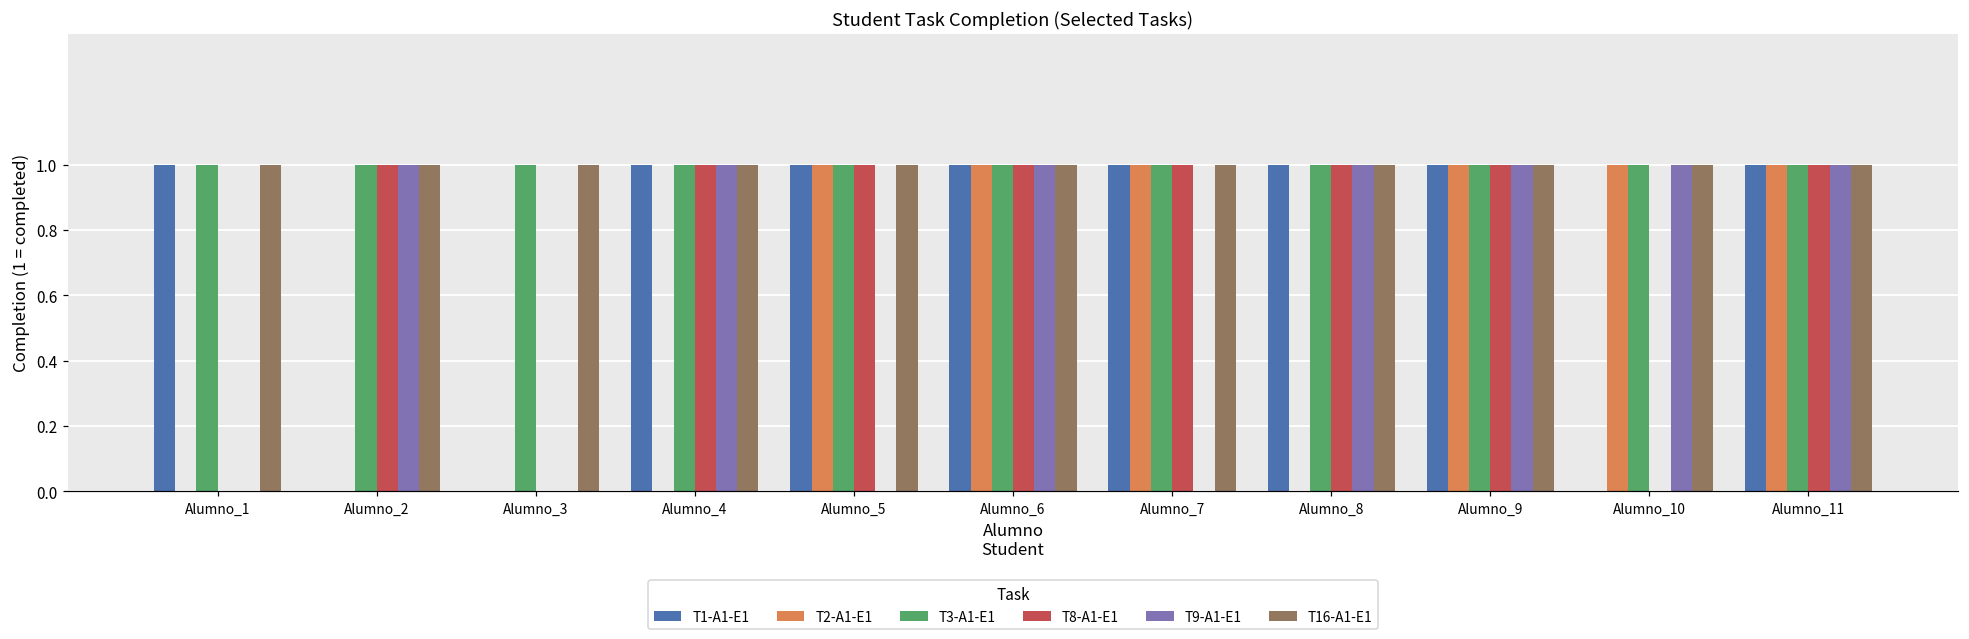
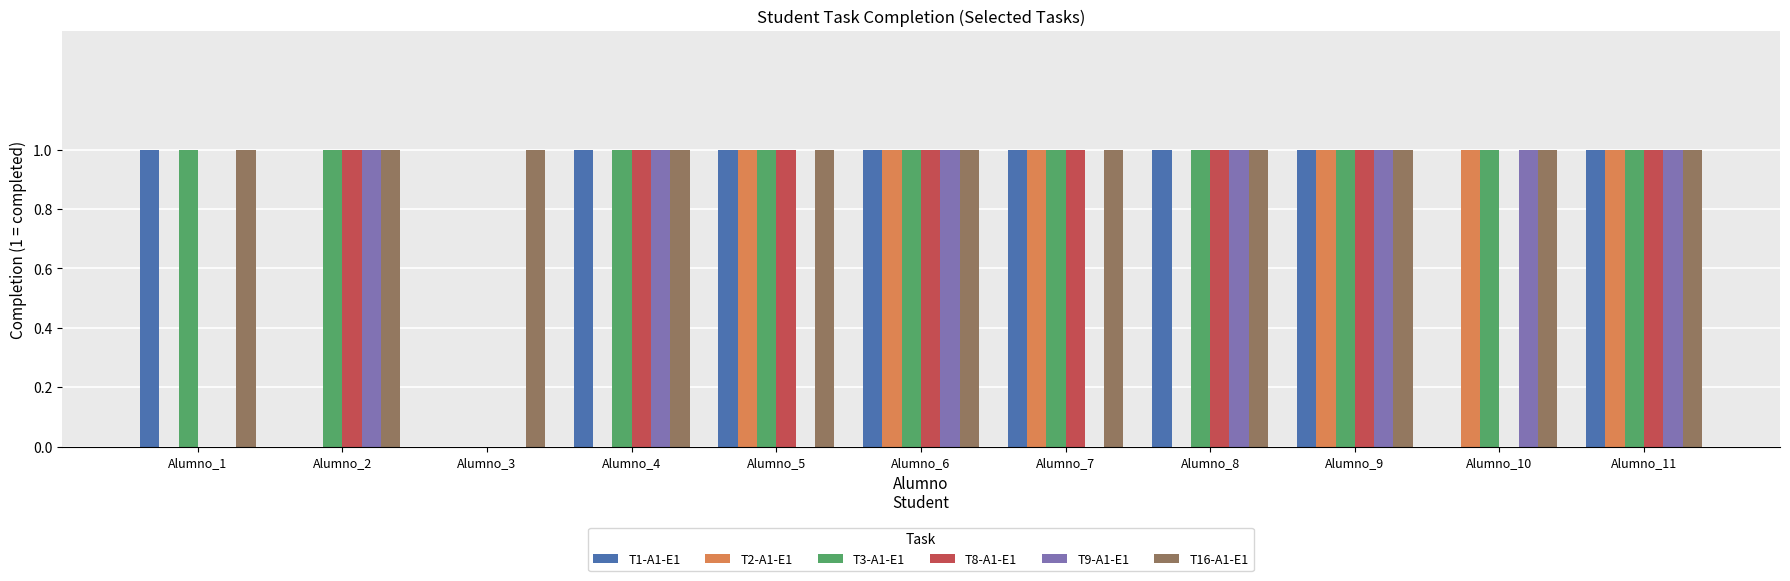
  {
    "T3-A1-E1": {
      "Alumno_1": 1,
      "Alumno_2": 1,
-     "Alumno_3": 1,
+     "Alumno_3": 0,
      "Alumno_4": 1,
      "Alumno_5": 1,
      "Alumno_6": 1,
      "Alumno_7": 1,
      "Alumno_8": 1,
      "Alumno_9": 1,
      "Alumno_10": 1,
      "Alumno_11": 1
    },
    "T16-A1-E1": {
      "Alumno_1": 1,
      "Alumno_2": 1,
      "Alumno_3": 1,
      "Alumno_4": 1,
      "Alumno_5": 1,
      "Alumno_6": 1,
      "Alumno_7": 1,
      "Alumno_8": 1,
      "Alumno_9": 1,
      "Alumno_10": 1,
      "Alumno_11": 1
    }
  }
